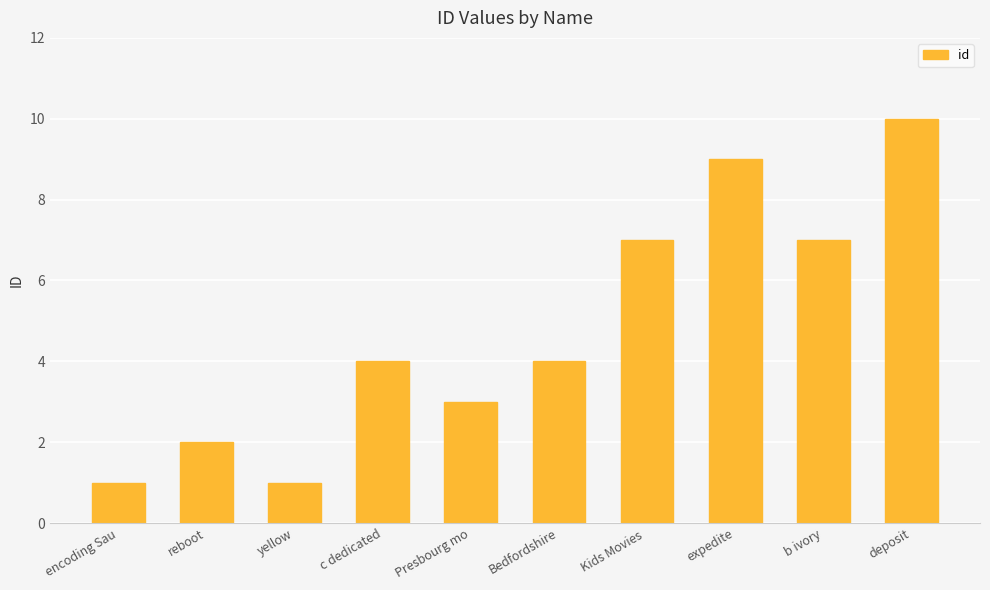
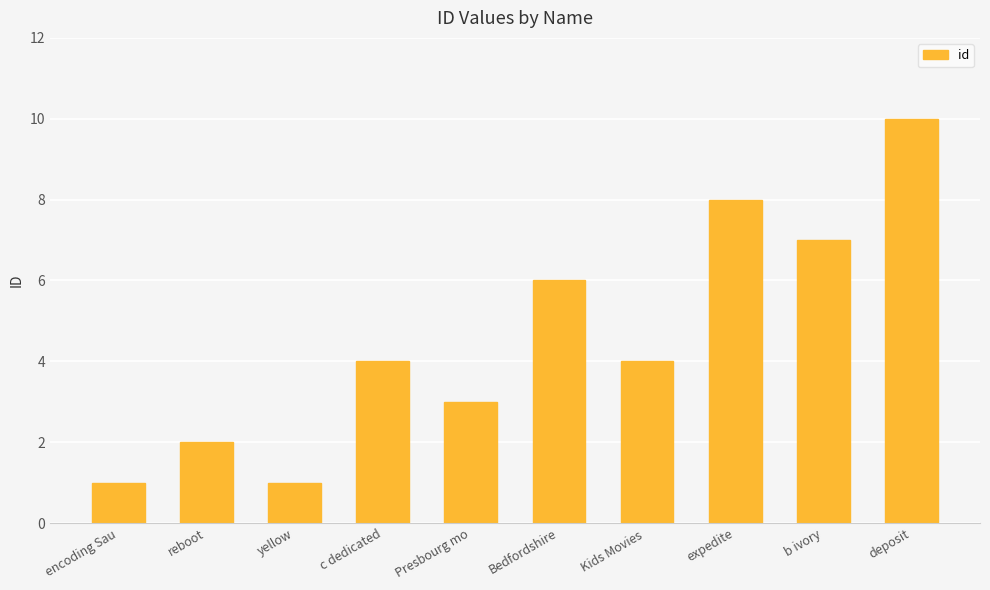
  {
    "encoding Sau": 1,
    "reboot": 2,
    "yellow": 1,
    "c dedicated": 4,
    "Presbourg mo": 3,
-   "Bedfordshire": 4,
-   "Kids Movies": 7,
-   "expedite": 9,
+   "Bedfordshire": 6,
+   "Kids Movies": 4,
+   "expedite": 8,
    "b ivory": 7,
    "deposit": 10
  }
